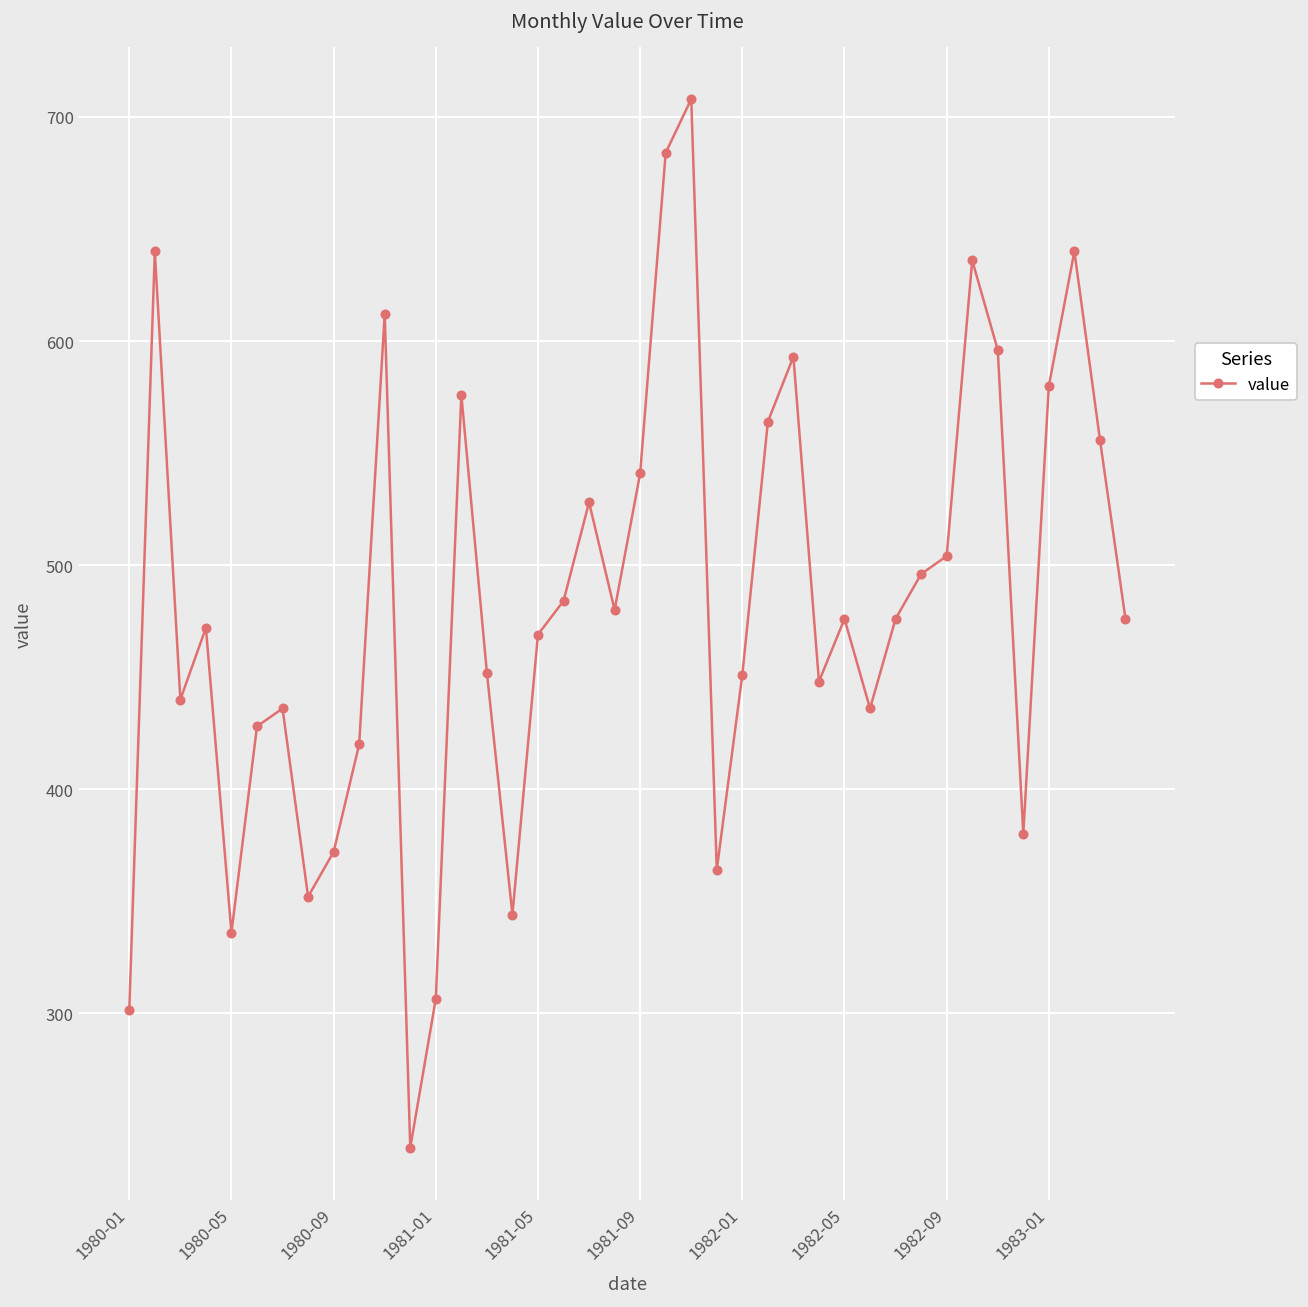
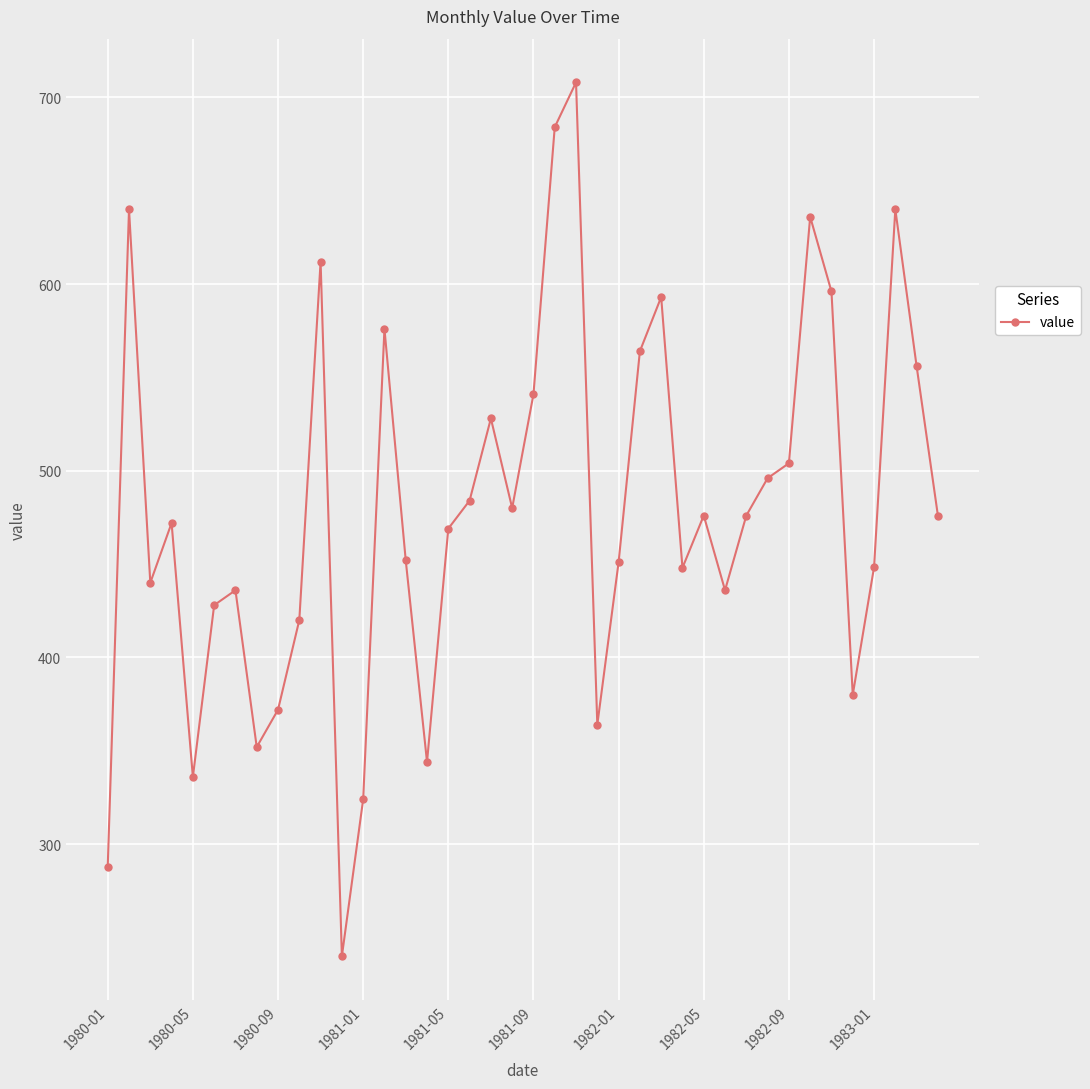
  {
-   "1980-01": 302,
+   "1980-01": 288,
    "1980-05": 336,
    "1980-09": 372,
-   "1981-01": 306,
+   "1981-01": 324,
    "1981-05": 469,
    "1981-09": 541,
    "1982-01": 451,
    "1982-05": 476,
    "1982-09": 504,
-   "1983-01": 580
+   "1983-01": 448
  }
